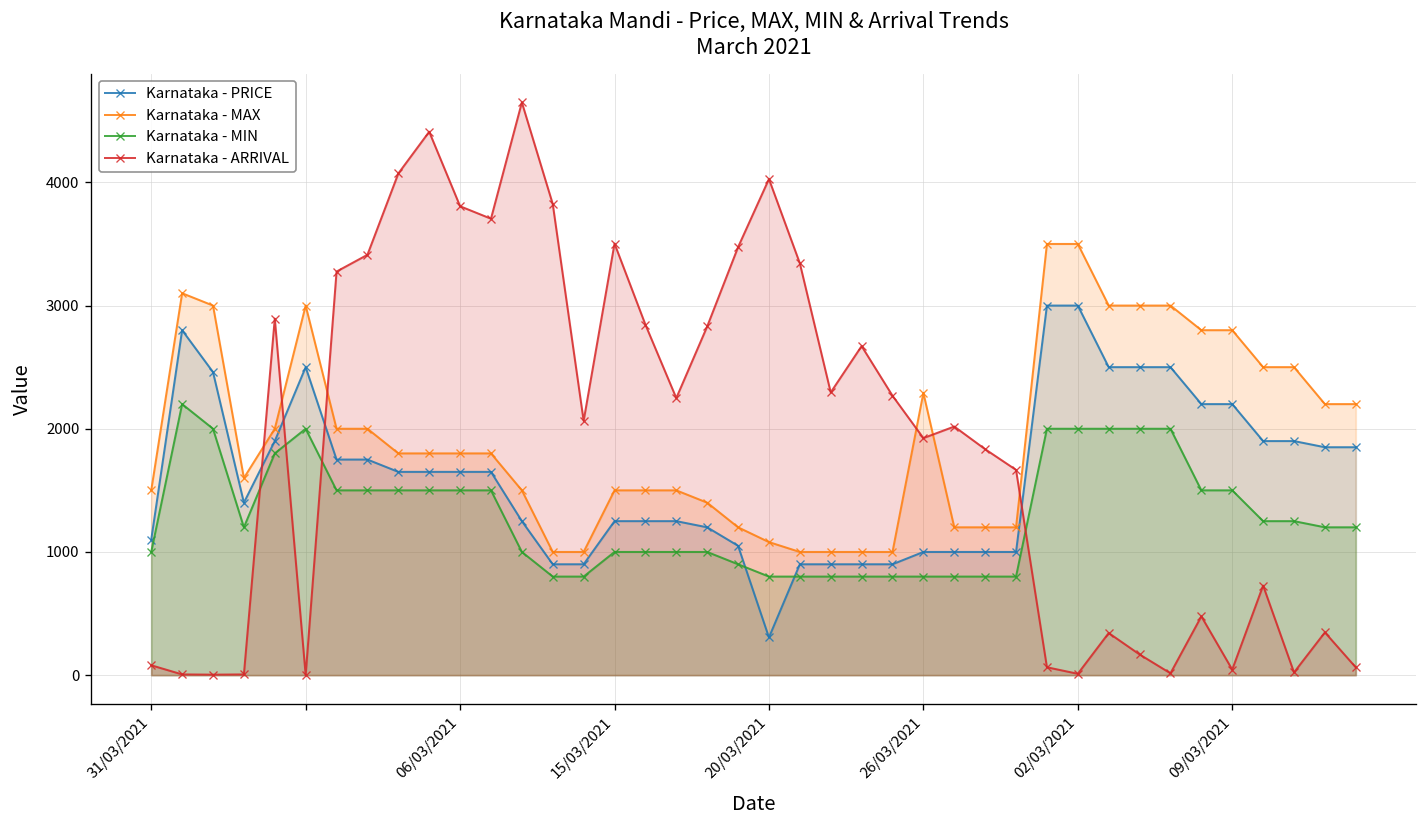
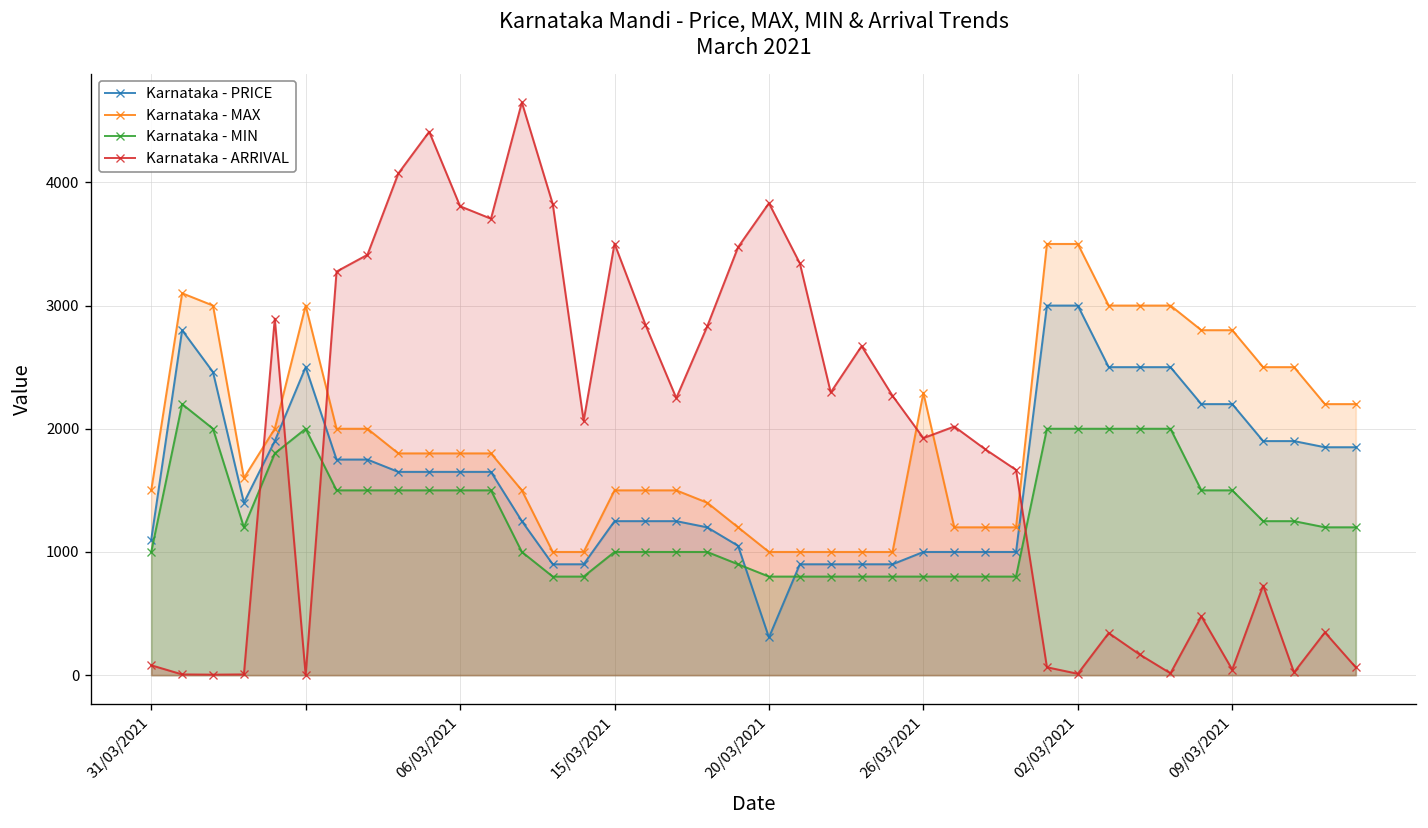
  {
    "Karnataka - PRICE": {
      "20/03/2021": 310,
      "26/03/2021": 1000
    },
    "Karnataka - MAX": {
-     "20/03/2021": 1080,
+     "20/03/2021": 1000,
      "26/03/2021": 2290
    },
    "Karnataka - MIN": {
      "20/03/2021": 800,
      "26/03/2021": 800
    },
    "Karnataka - ARRIVAL": {
-     "20/03/2021": 4030,
+     "20/03/2021": 3830,
      "26/03/2021": 1920
    }
  }
